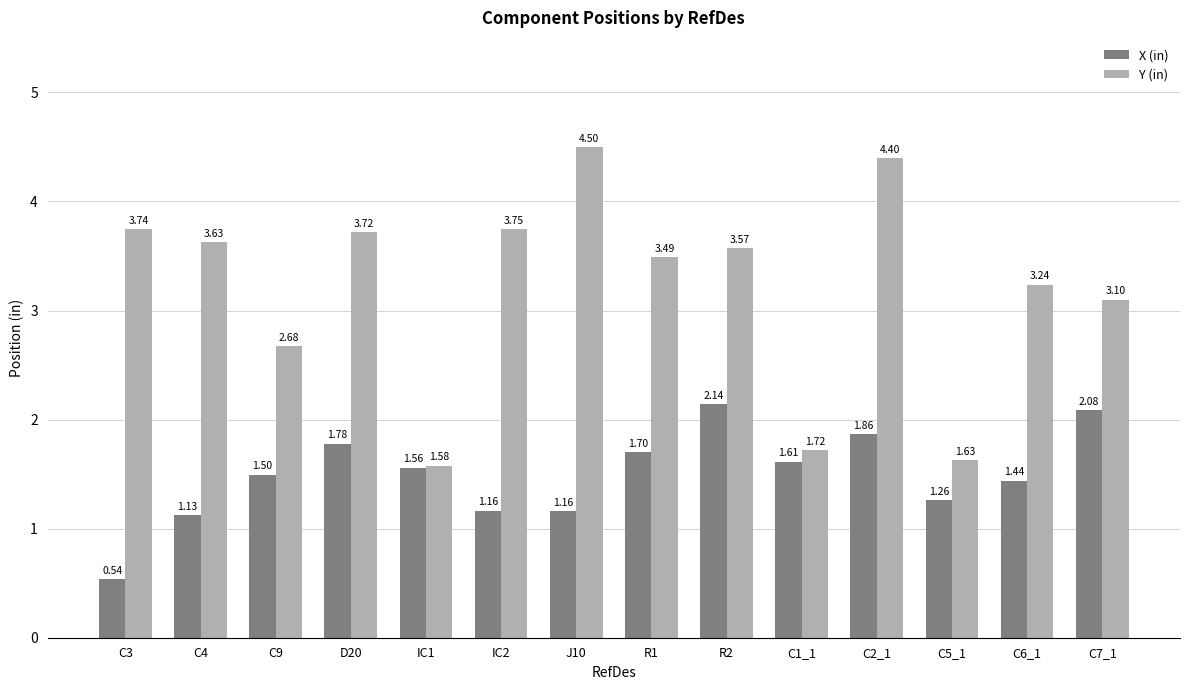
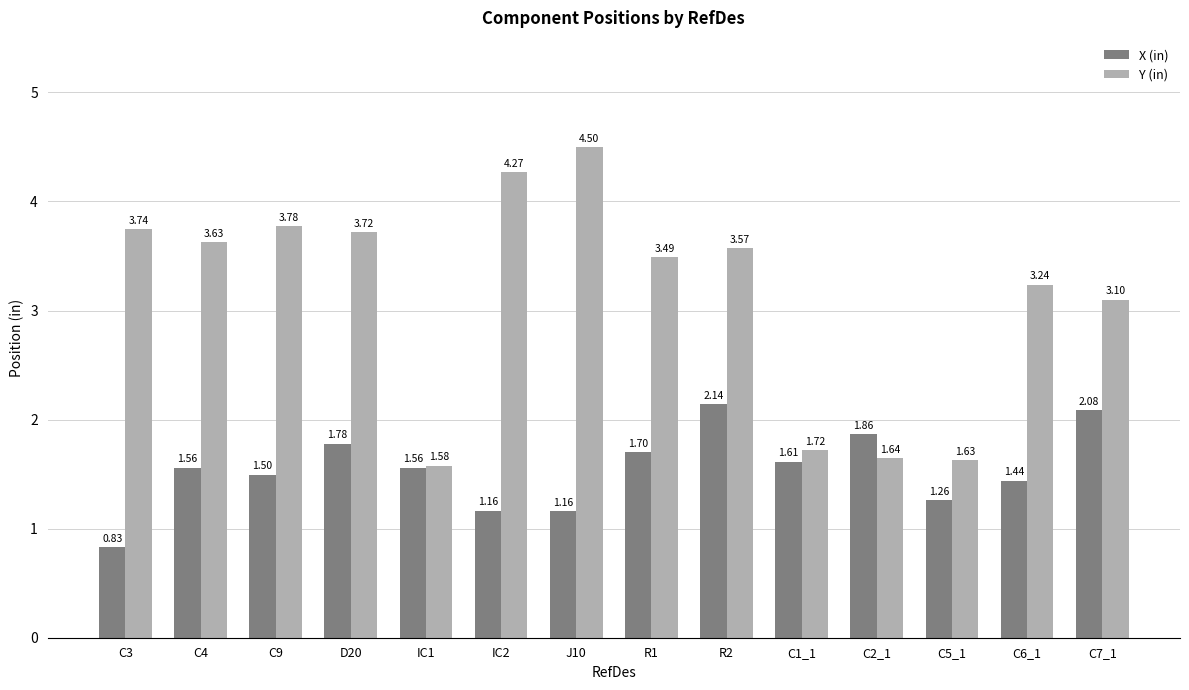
  {
    "X (in)": {
-     "C3": 0.54,
-     "C4": 1.13,
+     "C3": 0.83,
+     "C4": 1.56,
      "C9": 1.50,
      "D20": 1.78,
      "IC1": 1.56,
      "IC2": 1.16,
      "J10": 1.16,
      "R1": 1.70,
      "R2": 2.14,
      "C1_1": 1.61,
      "C2_1": 1.86,
      "C5_1": 1.26,
      "C6_1": 1.44,
      "C7_1": 2.08
    },
    "Y (in)": {
      "C3": 3.74,
      "C4": 3.63,
-     "C9": 2.68,
+     "C9": 3.78,
      "D20": 3.72,
      "IC1": 1.58,
-     "IC2": 3.75,
+     "IC2": 4.27,
      "J10": 4.50,
      "R1": 3.49,
      "R2": 3.57,
      "C1_1": 1.72,
-     "C2_1": 4.40,
+     "C2_1": 1.64,
      "C5_1": 1.63,
      "C6_1": 3.24,
      "C7_1": 3.10
    }
  }
